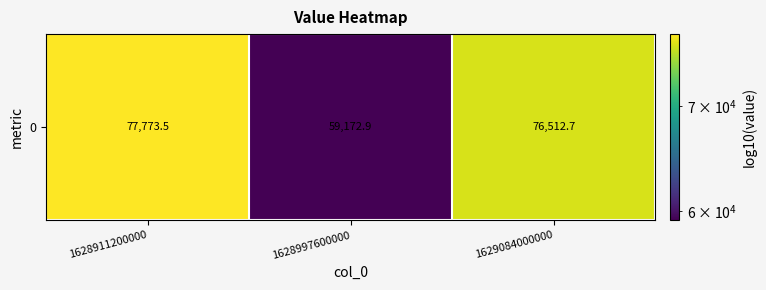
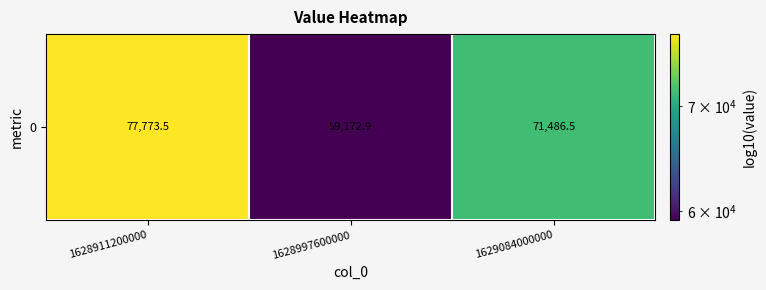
  {
    "0": {
      "1628911200000": "77,773.5",
      "1628997600000": "59,172.9",
-     "1629084000000": "76,512.7"
+     "1629084000000": "71,486.5"
    }
  }
